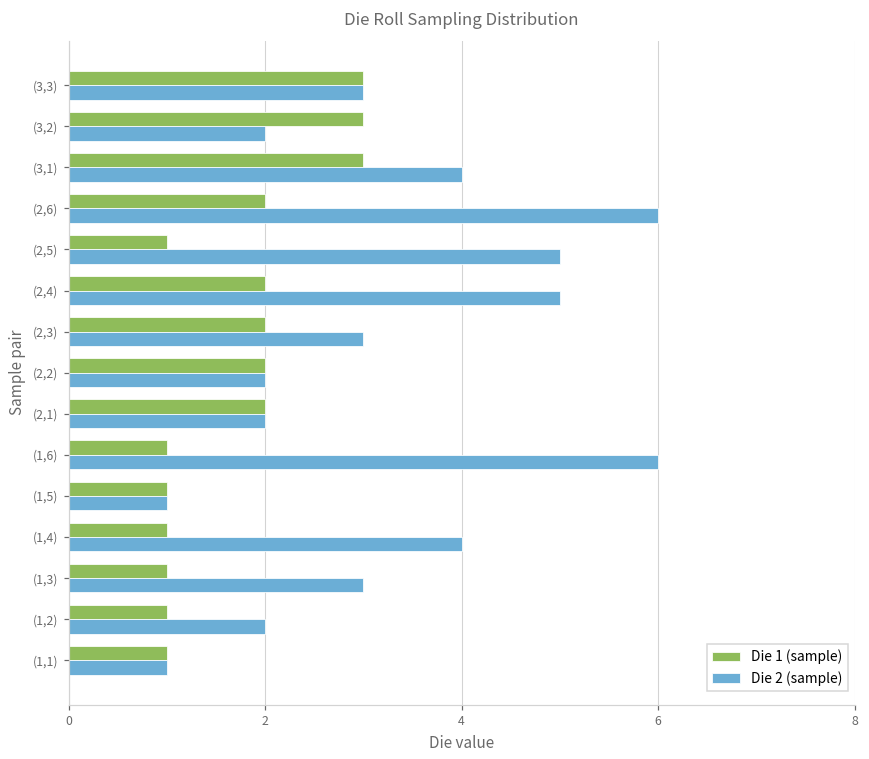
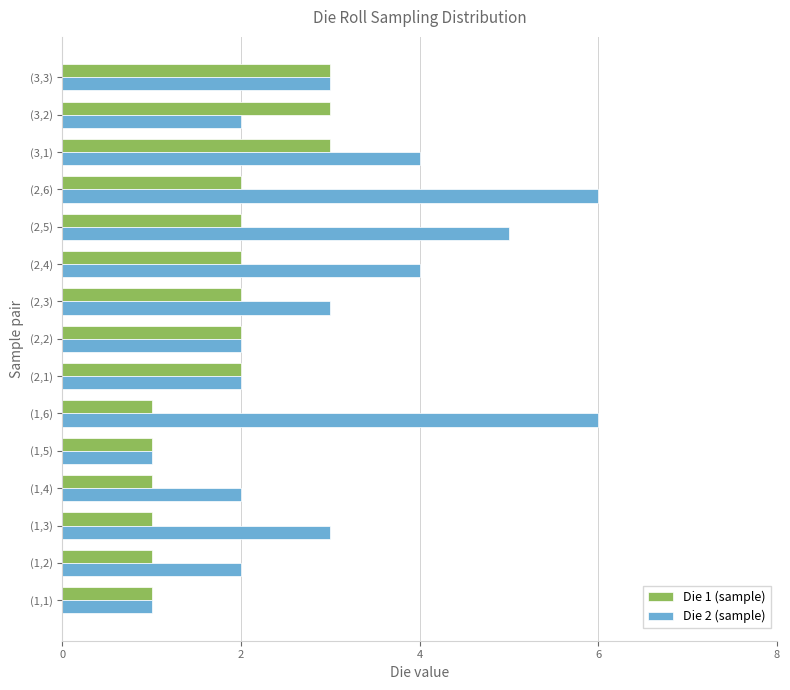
  {
    "Die 1 (sample)": {
      "(3,3)": 3,
      "(3,2)": 3,
      "(3,1)": 3,
      "(2,6)": 2,
-     "(2,5)": 1,
+     "(2,5)": 2,
      "(2,4)": 2,
      "(2,3)": 2,
      "(2,2)": 2,
      "(2,1)": 2,
      "(1,6)": 1,
      "(1,5)": 1,
      "(1,4)": 1,
      "(1,3)": 1,
      "(1,2)": 1,
      "(1,1)": 1
    },
    "Die 2 (sample)": {
      "(3,3)": 3,
      "(3,2)": 2,
      "(3,1)": 4,
      "(2,6)": 6,
      "(2,5)": 5,
-     "(2,4)": 5,
+     "(2,4)": 4,
      "(2,3)": 3,
      "(2,2)": 2,
      "(2,1)": 2,
      "(1,6)": 6,
      "(1,5)": 1,
-     "(1,4)": 4,
+     "(1,4)": 2,
      "(1,3)": 3,
      "(1,2)": 2,
      "(1,1)": 1
    }
  }
